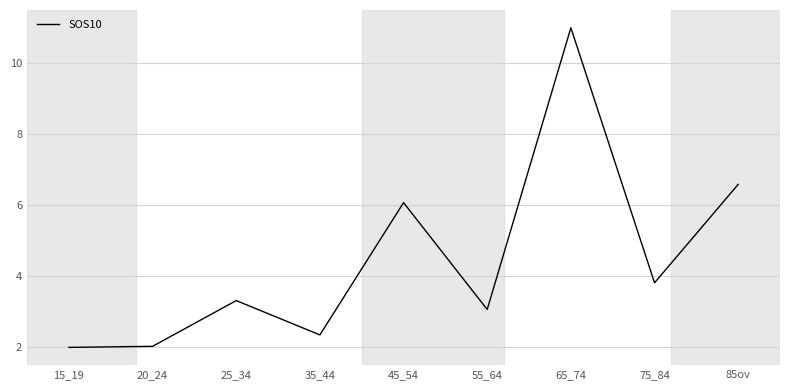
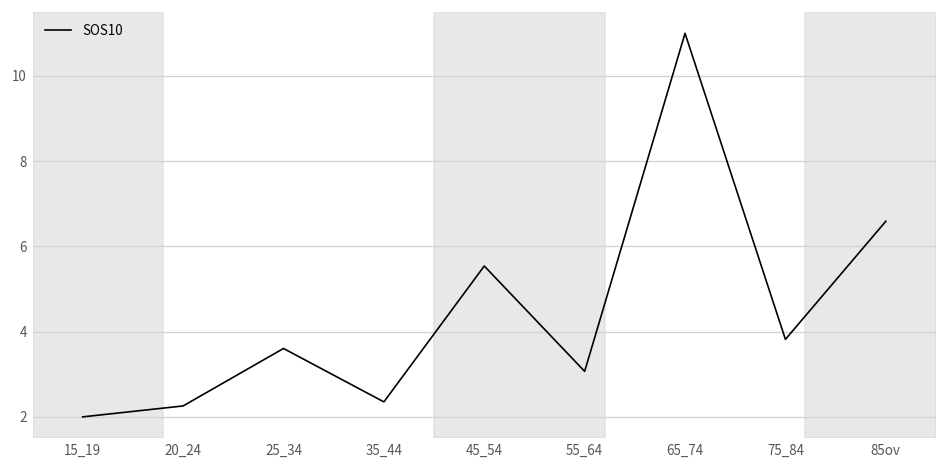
  {
    "15_19": 2.0,
-   "20_24": 2.0,
-   "25_34": 3.3,
+   "20_24": 2.3,
+   "25_34": 3.6,
    "35_44": 2.4,
-   "45_54": 6.1,
+   "45_54": 5.5,
    "55_64": 3.1,
    "65_74": 11.0,
    "75_84": 3.8,
    "85ov": 6.6
  }
